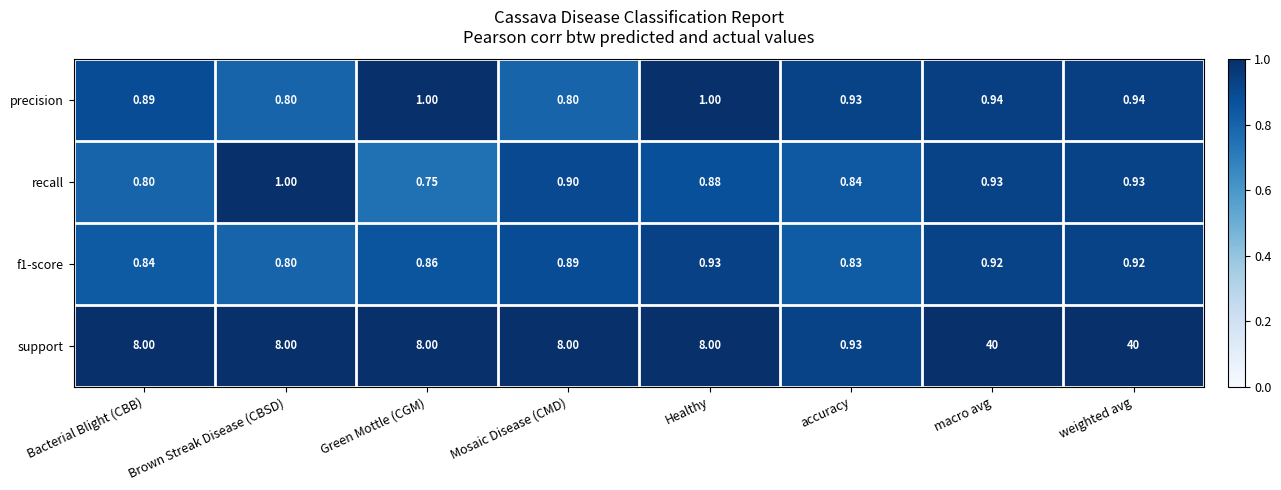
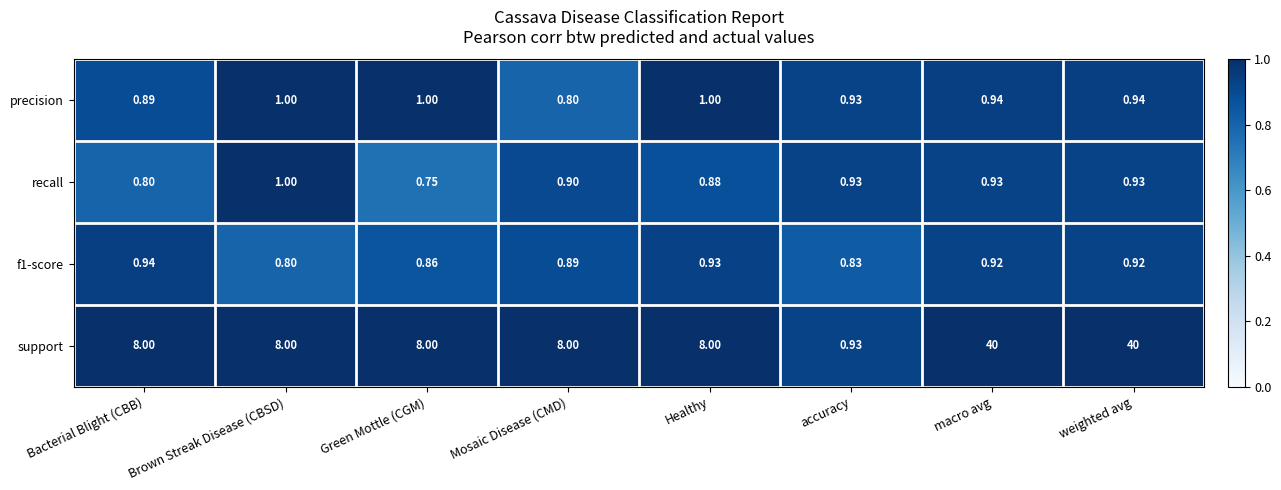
  {
    "precision": {
      "Bacterial Blight (CBB)": 0.89,
-     "Brown Streak Disease (CBSD)": 0.80,
+     "Brown Streak Disease (CBSD)": 1.00,
      "Green Mottle (CGM)": 1.00,
      "Mosaic Disease (CMD)": 0.80,
      "Healthy": 1.00,
      "accuracy": 0.93,
      "macro avg": 0.94,
      "weighted avg": 0.94
    },
    "recall": {
      "Bacterial Blight (CBB)": 0.80,
      "Brown Streak Disease (CBSD)": 1.00,
      "Green Mottle (CGM)": 0.75,
      "Mosaic Disease (CMD)": 0.90,
      "Healthy": 0.88,
-     "accuracy": 0.84,
+     "accuracy": 0.93,
      "macro avg": 0.93,
      "weighted avg": 0.93
    },
    "f1-score": {
-     "Bacterial Blight (CBB)": 0.84,
+     "Bacterial Blight (CBB)": 0.94,
      "Brown Streak Disease (CBSD)": 0.80,
      "Green Mottle (CGM)": 0.86,
      "Mosaic Disease (CMD)": 0.89,
      "Healthy": 0.93,
      "accuracy": 0.83,
      "macro avg": 0.92,
      "weighted avg": 0.92
    },
    "support": {
      "Bacterial Blight (CBB)": 8.00,
      "Brown Streak Disease (CBSD)": 8.00,
      "Green Mottle (CGM)": 8.00,
      "Mosaic Disease (CMD)": 8.00,
      "Healthy": 8.00,
      "accuracy": 0.93,
      "macro avg": 40,
      "weighted avg": 40
    }
  }
